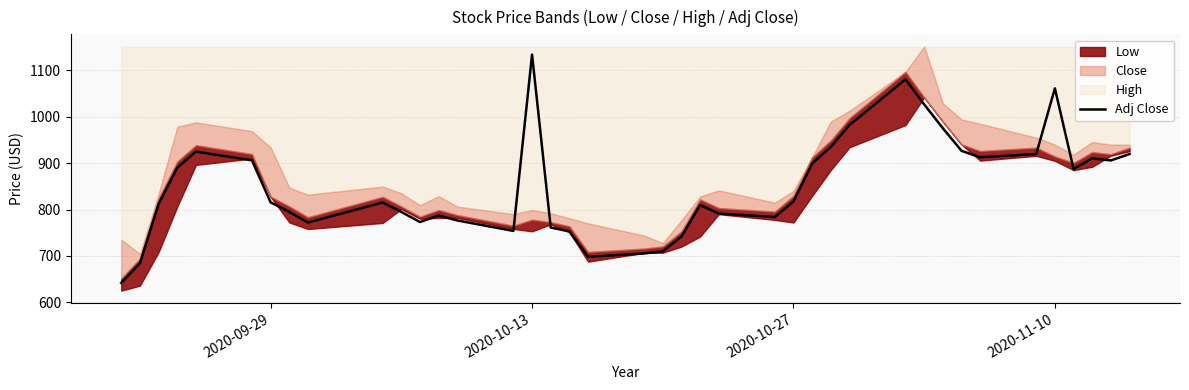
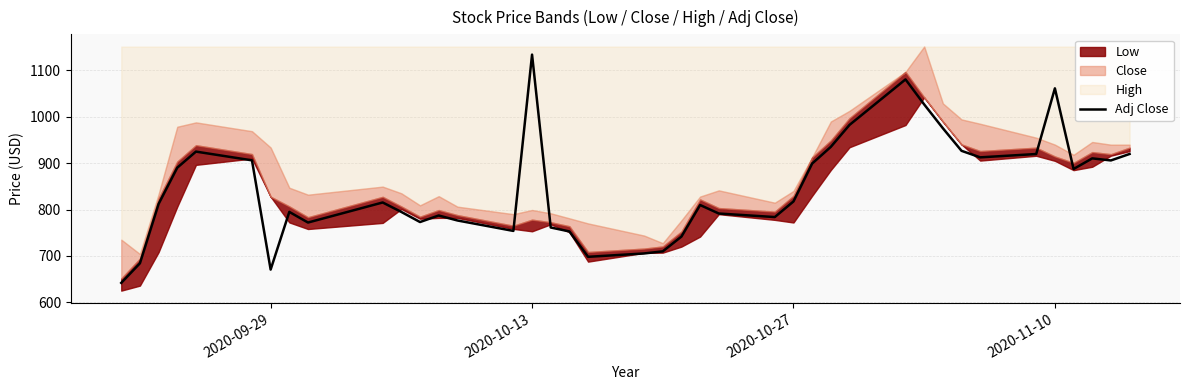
  {
    "Adj Close": {
-     "2020-09-29": 820,
+     "2020-09-29": 670,
      "2020-10-13": 1130,
      "2020-10-27": 820,
      "2020-11-10": 1060
    }
  }
